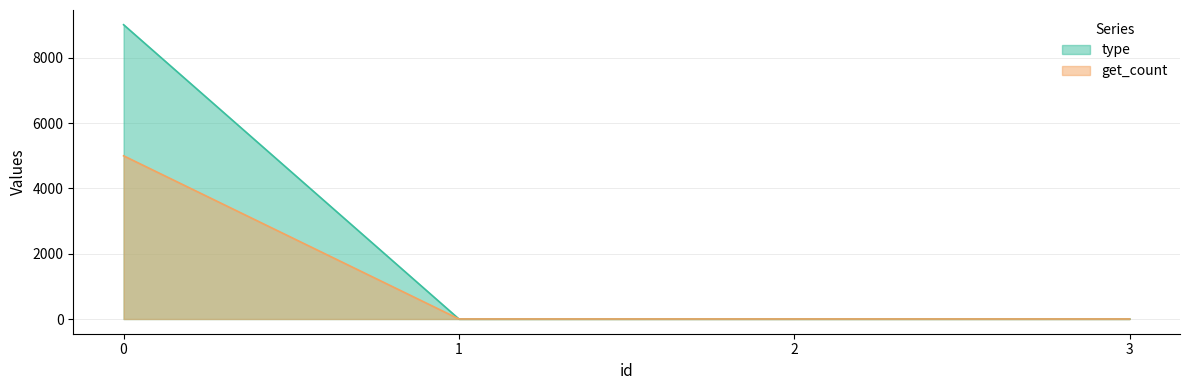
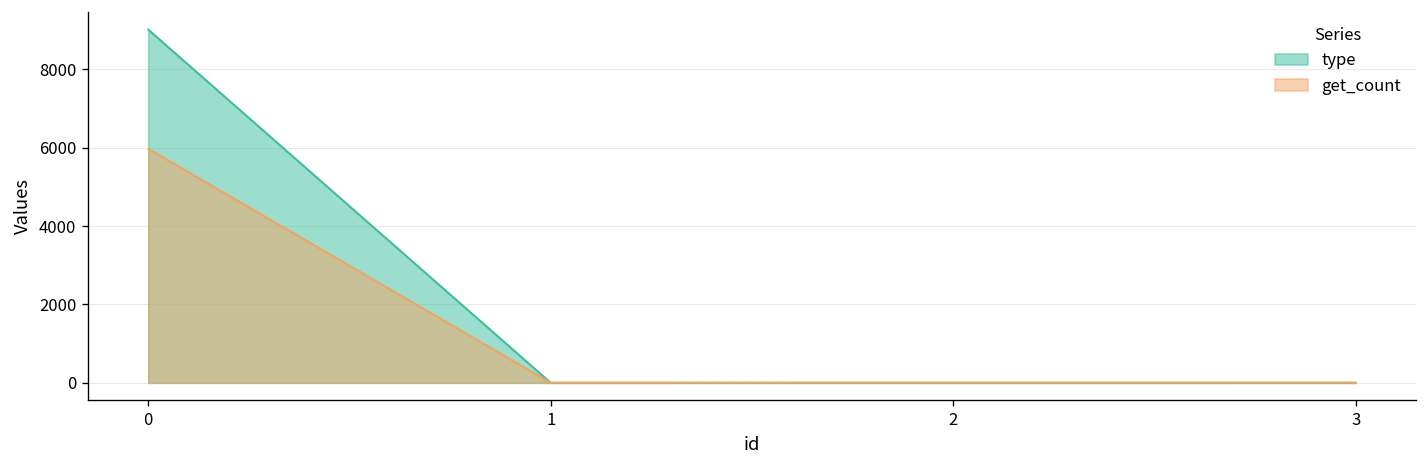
  {
    "type": {
      "0": 9000
    },
    "get_count": {
-     "0": 5000
+     "0": 6000
    }
  }
